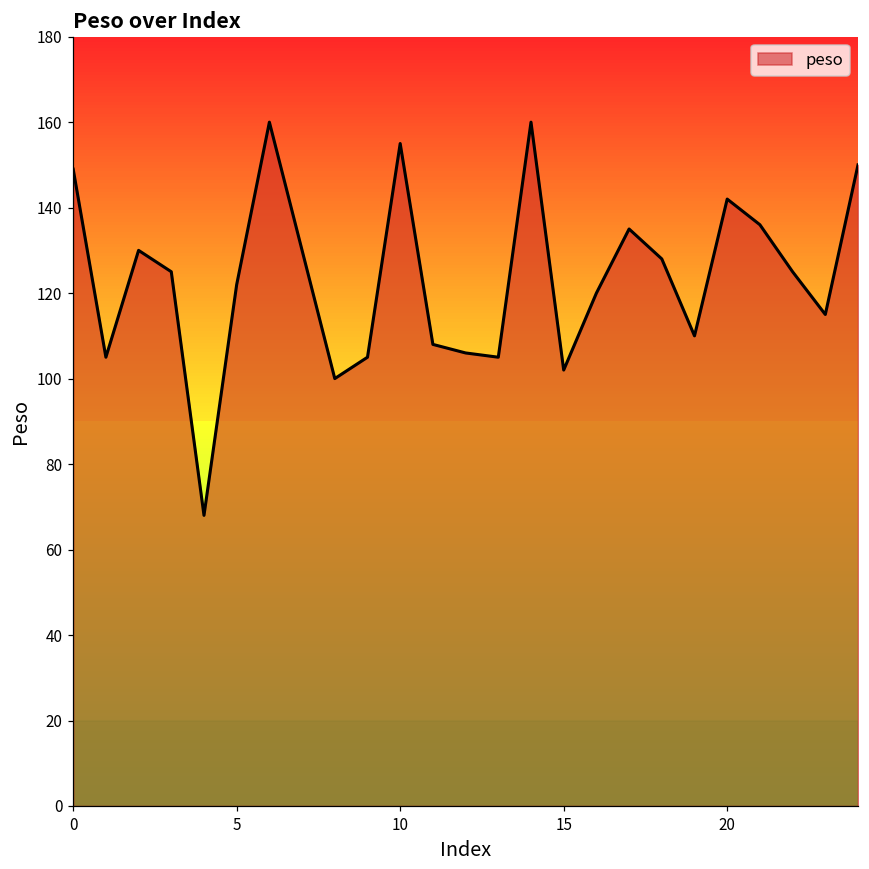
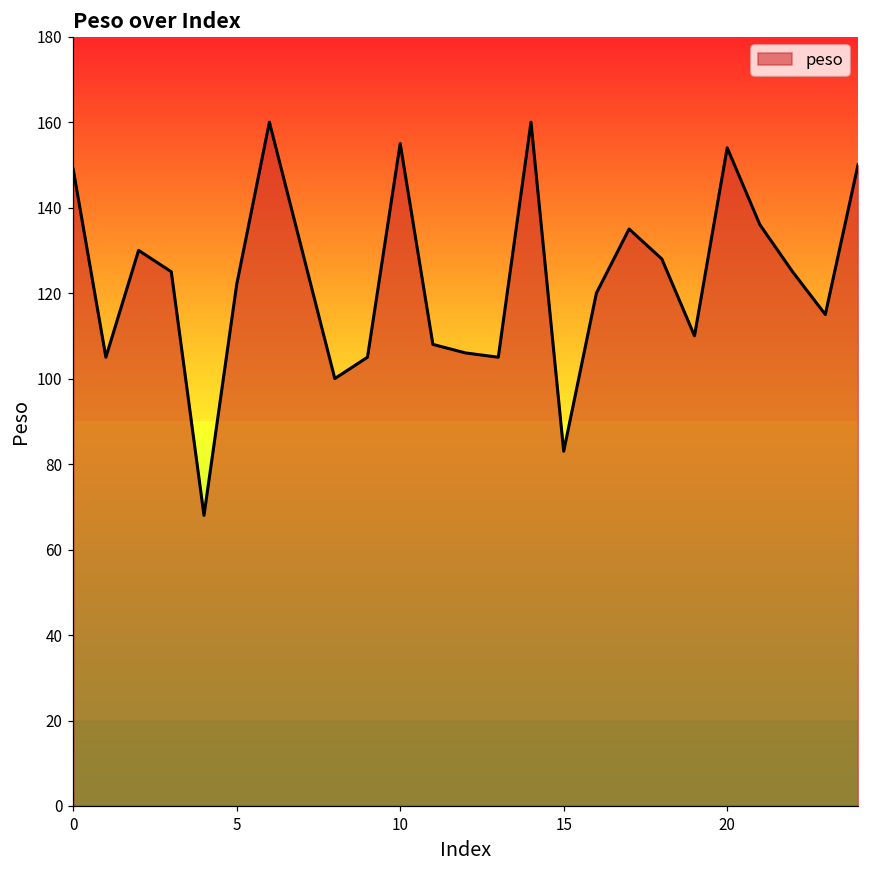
  {
    "0": 149,
    "5": 122,
    "10": 155,
-   "15": 102,
-   "20": 142
+   "15": 83,
+   "20": 154
  }
